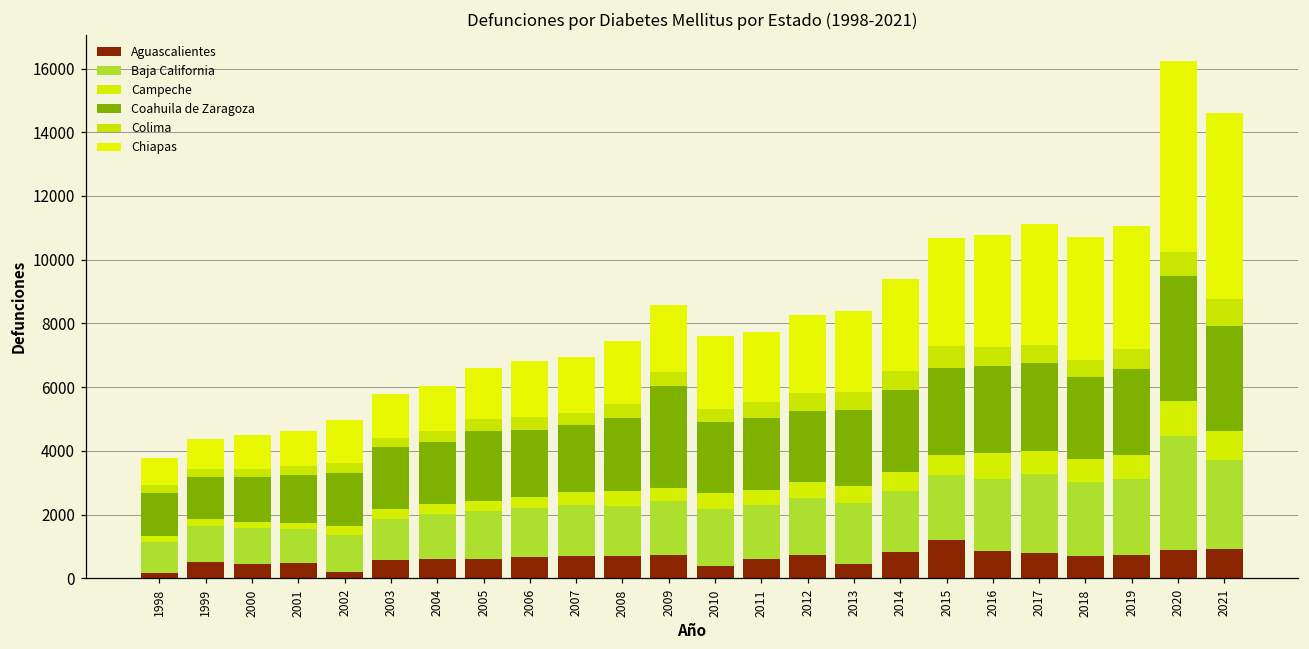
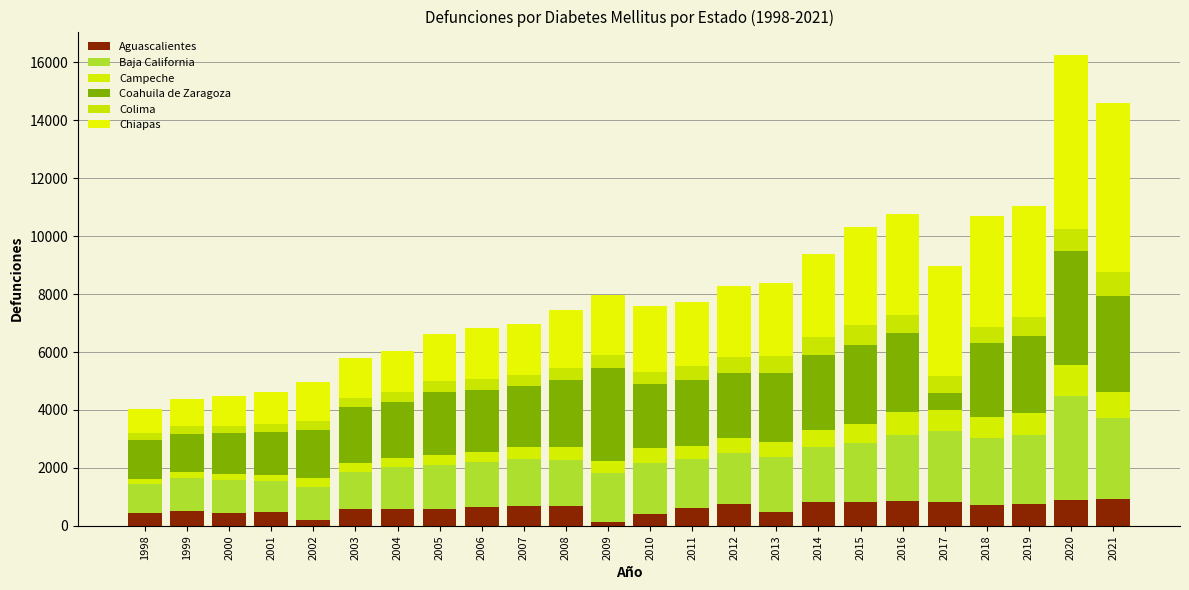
  {
    "Aguascalientes": {
-     "1998": 200,
+     "1998": 400,
      "1999": 500,
      "2000": 400,
      "2001": 500,
      "2002": 200,
      "2003": 600,
      "2004": 600,
      "2005": 600,
      "2006": 700,
      "2007": 700,
      "2008": 700,
-     "2009": 700,
+     "2009": 100,
      "2010": 400,
      "2011": 600,
      "2012": 700,
      "2013": 500,
      "2014": 800,
-     "2015": 1200,
+     "2015": 800,
      "2016": 900,
      "2017": 800,
      "2018": 700,
      "2019": 700,
      "2020": 900,
      "2021": 900
    },
    "Coahuila de Zaragoza": {
      "1998": 1300,
      "1999": 1300,
      "2000": 1400,
      "2001": 1500,
      "2002": 1700,
      "2003": 1900,
      "2004": 1900,
      "2005": 2200,
      "2006": 2100,
      "2007": 2100,
      "2008": 2300,
      "2009": 3200,
      "2010": 2200,
      "2011": 2300,
      "2012": 2200,
      "2013": 2400,
      "2014": 2600,
      "2015": 2700,
      "2016": 2700,
-     "2017": 2800,
+     "2017": 600,
      "2018": 2600,
      "2019": 2700,
      "2020": 3900,
      "2021": 3300
    }
  }
